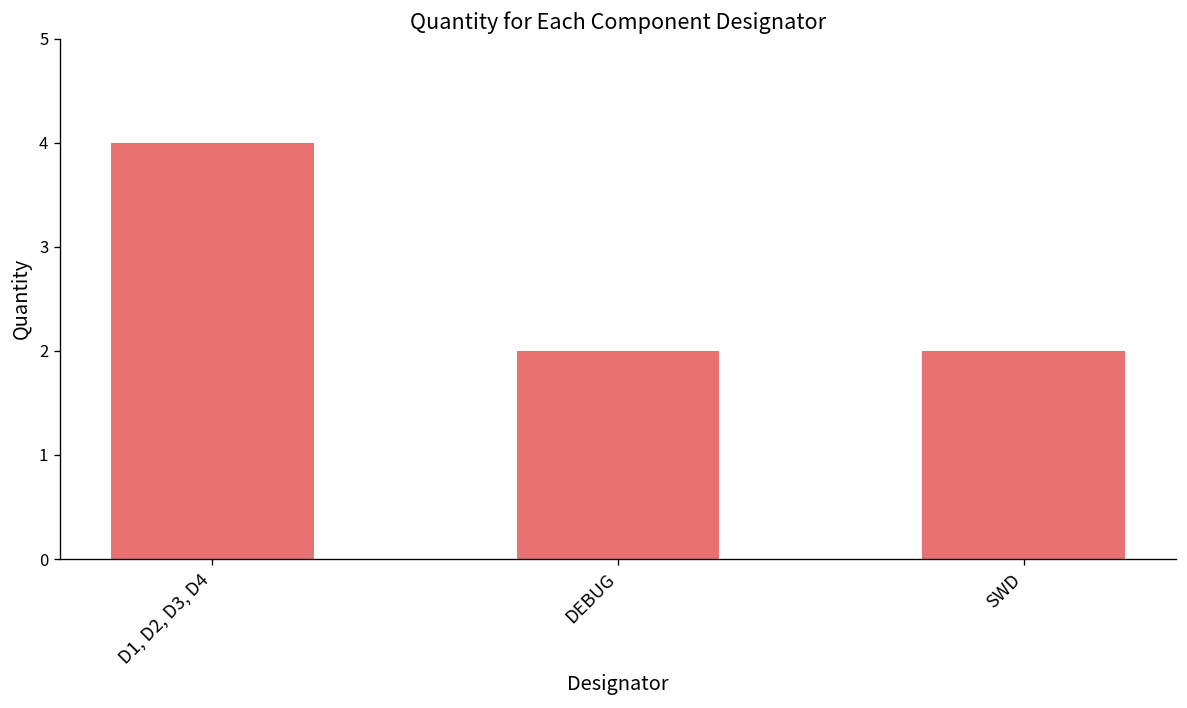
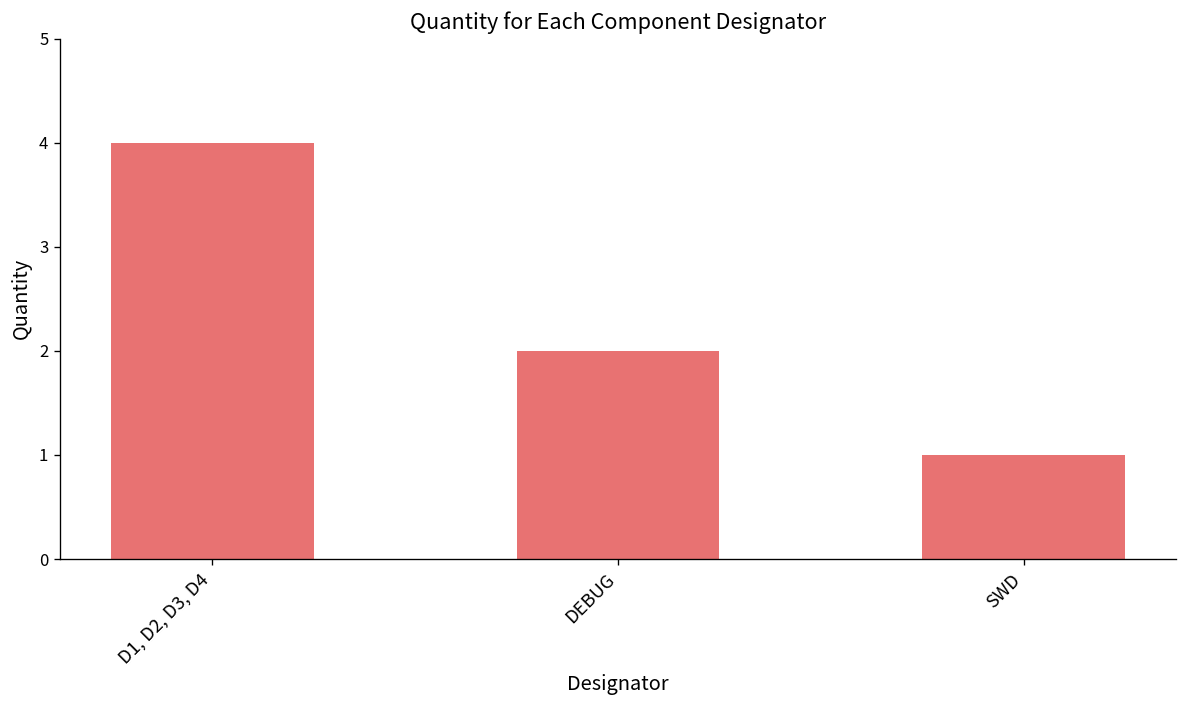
  {
    "D1, D2, D3, D4": 4,
    "DEBUG": 2,
-   "SWD": 2
+   "SWD": 1
  }
